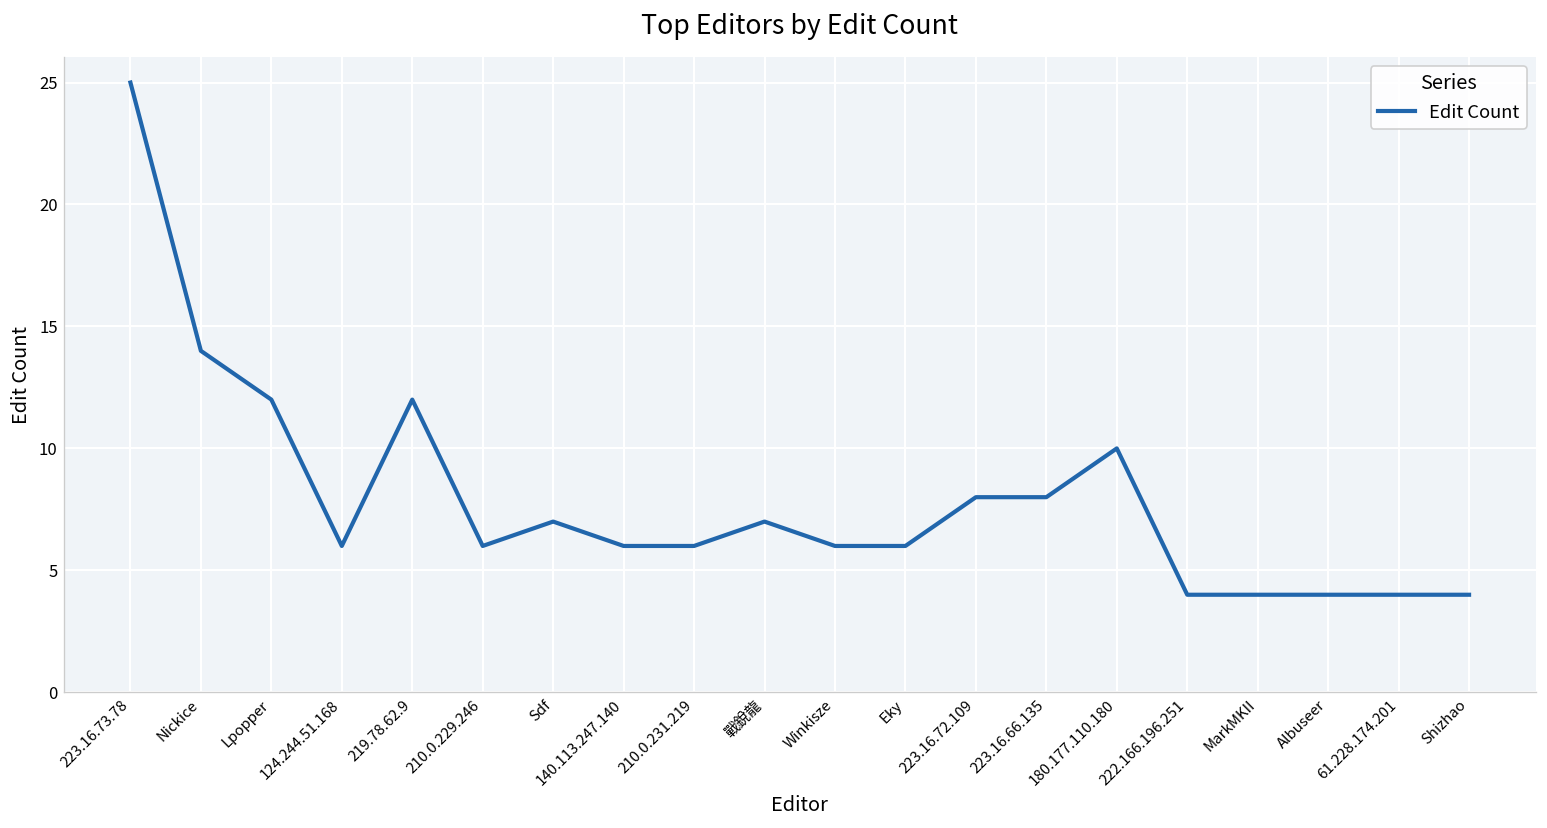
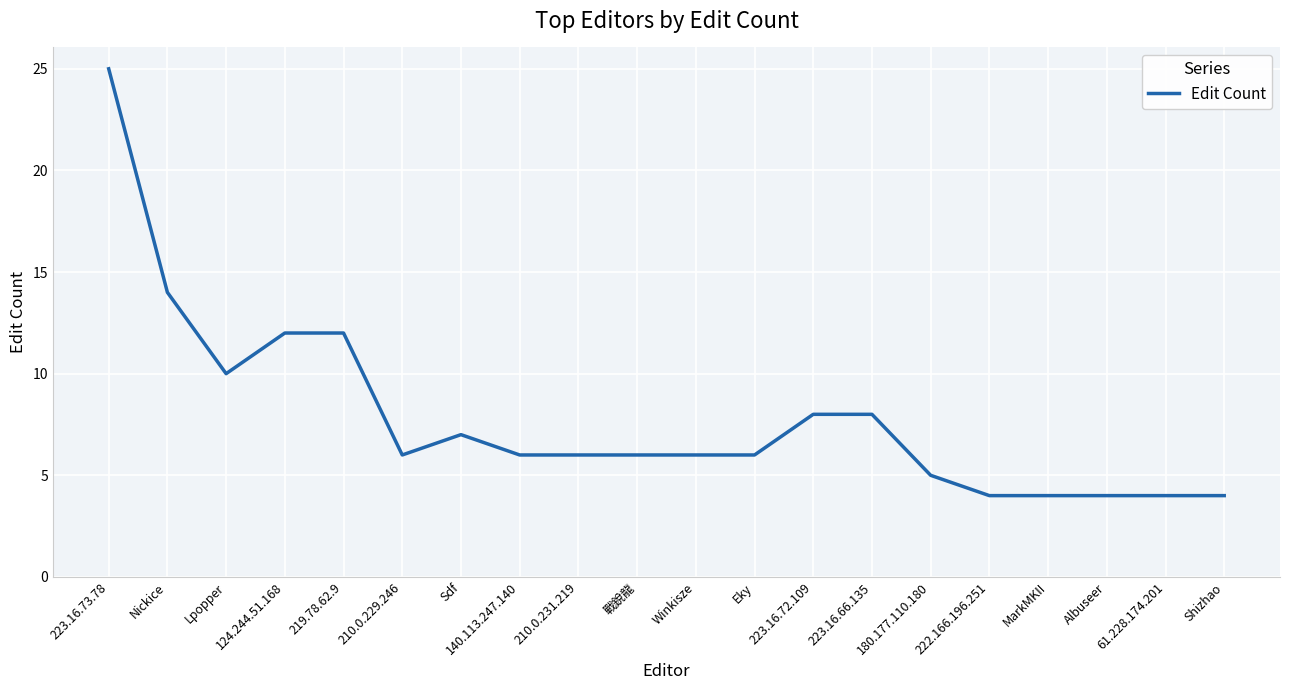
  {
    "223.16.73.78": 25,
    "Nickice": 14,
-   "Lpopper": 12,
-   "124.244.51.168": 6,
+   "Lpopper": 10,
+   "124.244.51.168": 12,
    "219.78.62.9": 12,
    "210.0.229.246": 6,
    "Sdf": 7,
    "140.113.247.140": 6,
    "210.0.231.219": 6,
-   "戰銳龍": 7,
+   "戰銳龍": 6,
    "Winkisze": 6,
    "Eky": 6,
    "223.16.72.109": 8,
    "223.16.66.135": 8,
-   "180.177.110.180": 10,
+   "180.177.110.180": 5,
    "222.166.196.251": 4,
    "MarkMKII": 4,
    "Albuseer": 4,
    "61.228.174.201": 4,
    "Shizhao": 4
  }
